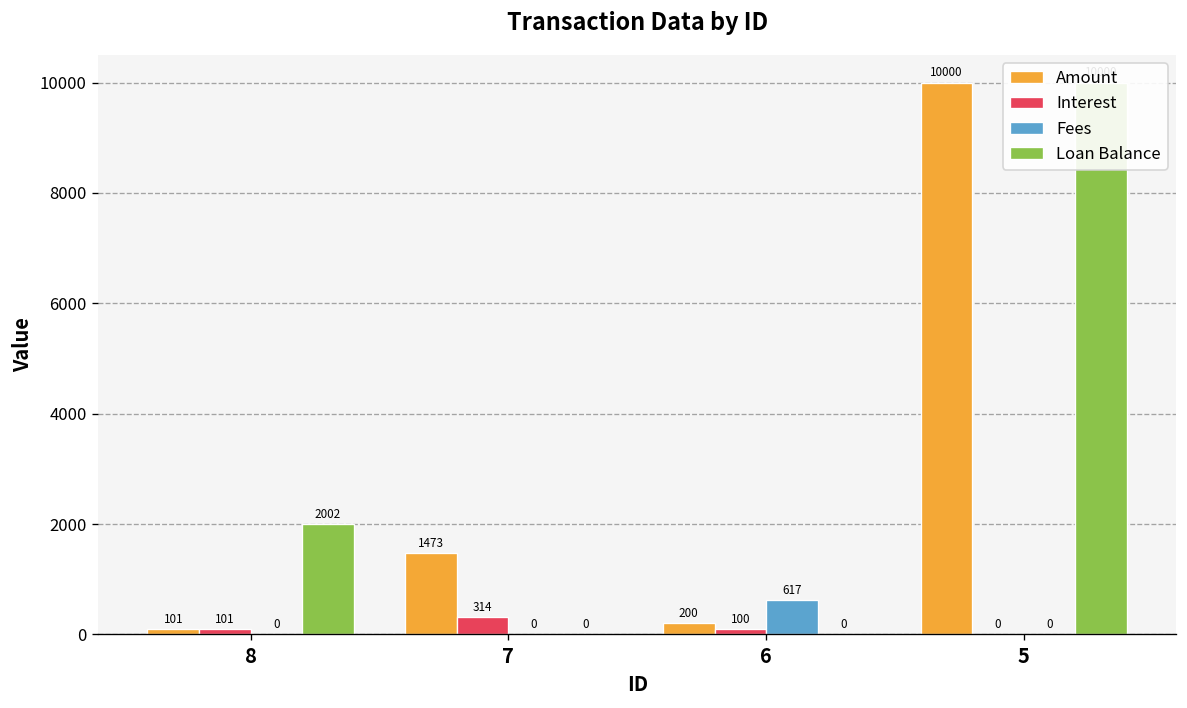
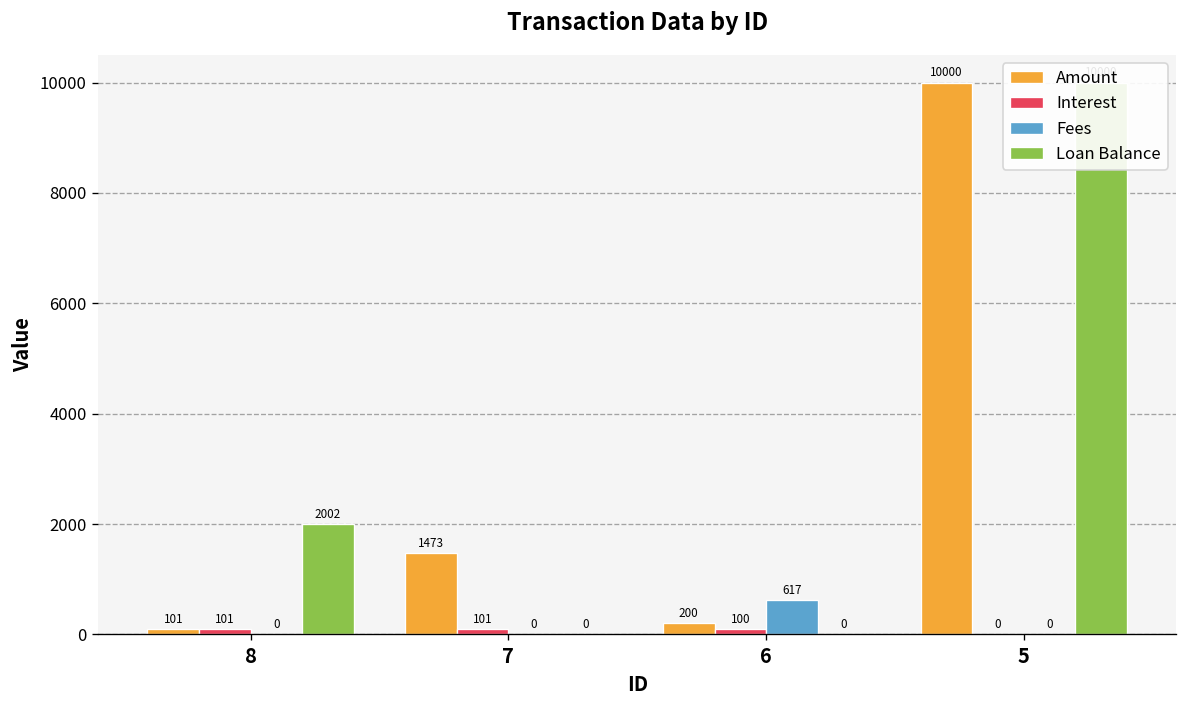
  {
    "Amount": {
      "8": 101,
      "7": 1473,
      "6": 200,
      "5": 10000
    },
    "Interest": {
      "8": 101,
-     "7": 314,
+     "7": 101,
      "6": 100,
      "5": 0
    },
    "Fees": {
      "8": 0,
      "7": 0,
      "6": 617,
      "5": 0
    },
    "Loan Balance": {
      "8": 2002,
      "7": 0,
      "6": 0
    }
  }
